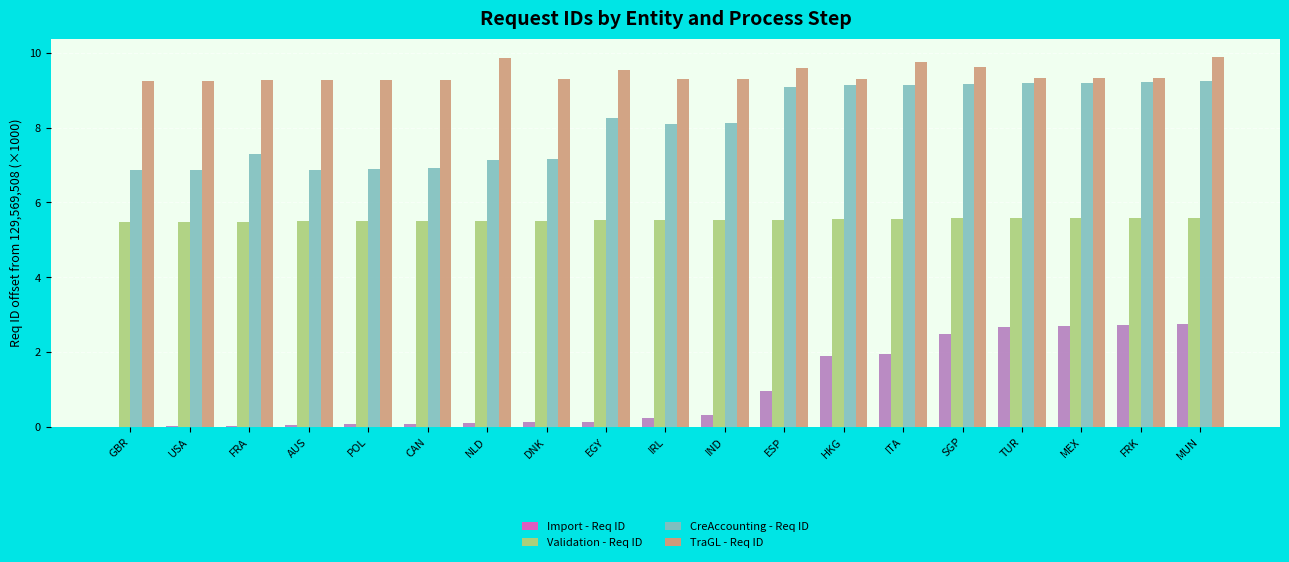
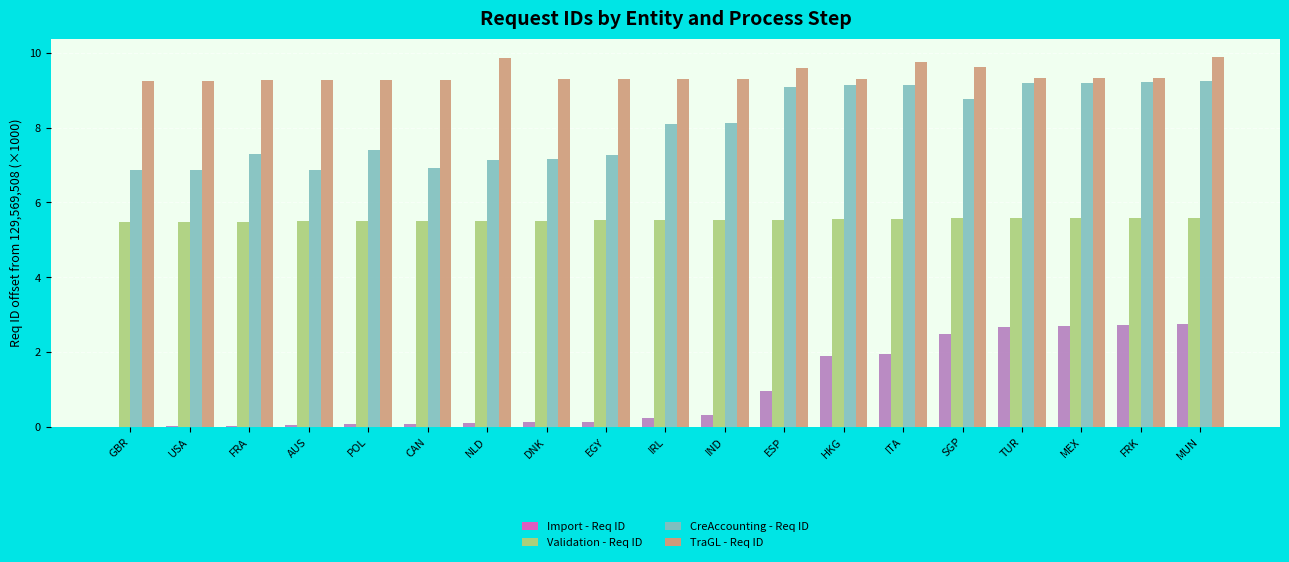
  {
    "Validation - Req ID": {
      "GBR": 5.5,
      "USA": 5.5,
      "FRA": 5.5,
      "AUS": 5.5,
      "POL": 5.5,
      "CAN": 5.5,
      "NLD": 5.5,
      "DNK": 5.5,
      "EGY": 5.5,
      "IRL": 5.5,
      "IND": 5.5,
      "ESP": 5.5,
      "HKG": 5.6,
      "ITA": 5.6,
      "SGP": 5.6,
      "TUR": 5.6,
      "MEX": 5.6,
      "FRK": 5.6,
      "MUN": 5.6
    },
    "CreAccounting - Req ID": {
      "GBR": 6.9,
      "USA": 6.9,
      "FRA": 7.3,
      "AUS": 6.9,
-     "POL": 6.9,
+     "POL": 7.4,
      "CAN": 6.9,
      "NLD": 7.1,
      "DNK": 7.2,
-     "EGY": 8.3,
+     "EGY": 7.3,
      "IRL": 8.1,
      "IND": 8.1,
      "ESP": 9.1,
      "HKG": 9.1,
      "ITA": 9.2,
-     "SGP": 9.2,
+     "SGP": 8.8,
      "TUR": 9.2,
      "MEX": 9.2,
      "FRK": 9.2,
      "MUN": 9.2
    },
    "TraGL - Req ID": {
      "GBR": 9.3,
      "USA": 9.3,
      "FRA": 9.3,
      "AUS": 9.3,
      "POL": 9.3,
      "CAN": 9.3,
      "NLD": 9.9,
      "DNK": 9.3,
-     "EGY": 9.5,
+     "EGY": 9.3,
      "IRL": 9.3,
      "IND": 9.3,
      "ESP": 9.6,
      "HKG": 9.3,
      "ITA": 9.8,
      "SGP": 9.6,
      "TUR": 9.3,
      "MEX": 9.3,
      "FRK": 9.3,
      "MUN": 9.9
    }
  }
